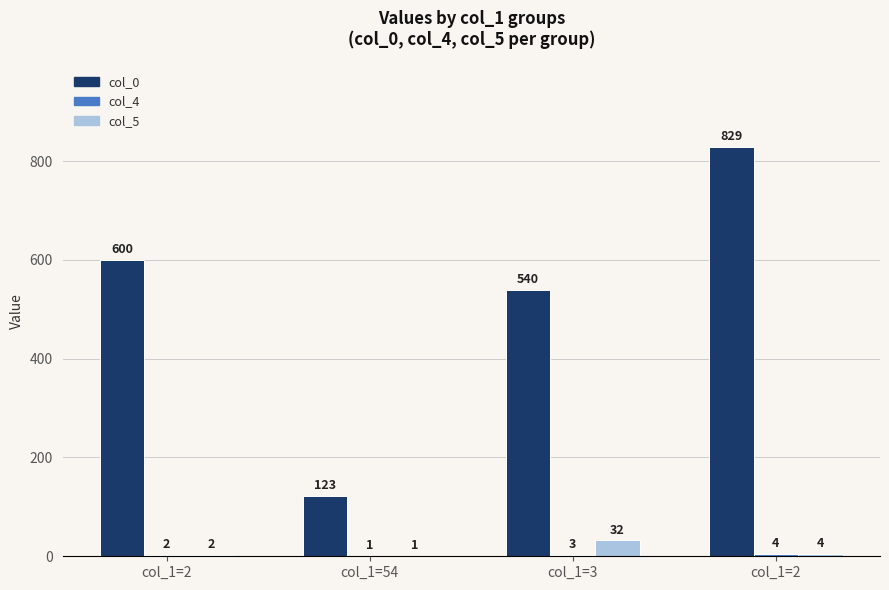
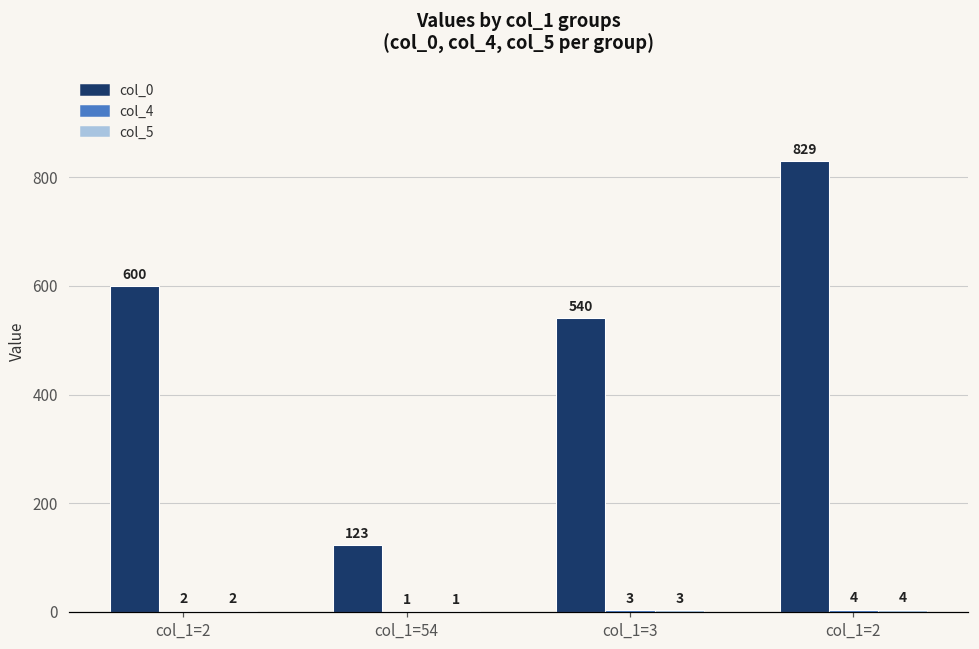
  {
    "col_0": {
      "col_1=54": 123,
      "col_1=3": 540
    },
    "col_4": {
      "col_1=54": 1,
      "col_1=3": 3
    },
    "col_5": {
      "col_1=54": 1,
-     "col_1=3": 32
+     "col_1=3": 3
    }
  }
